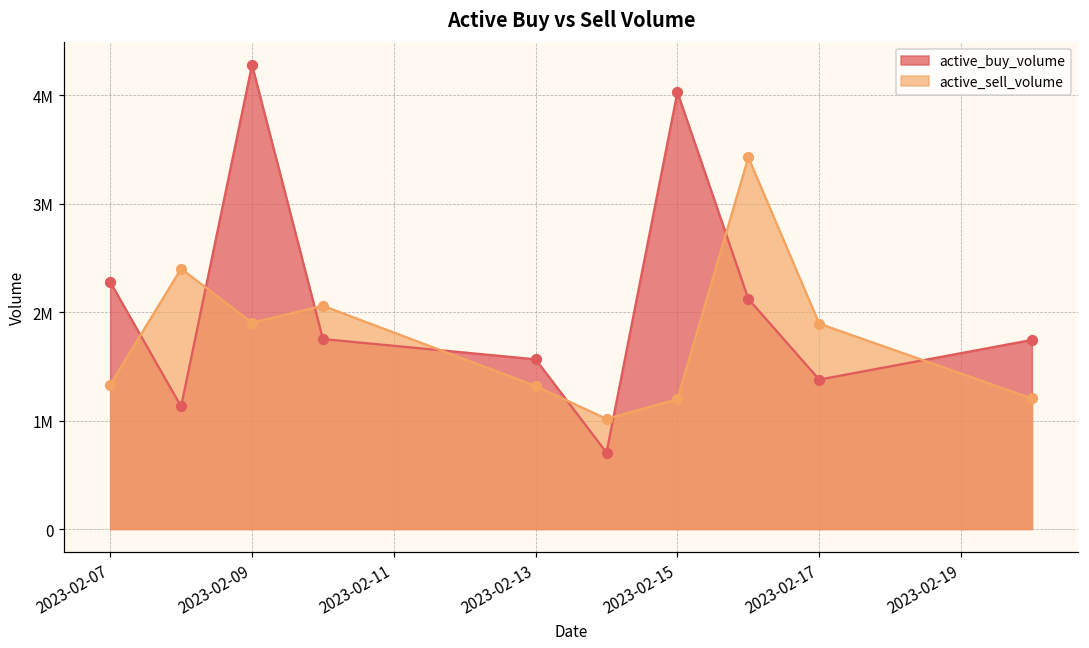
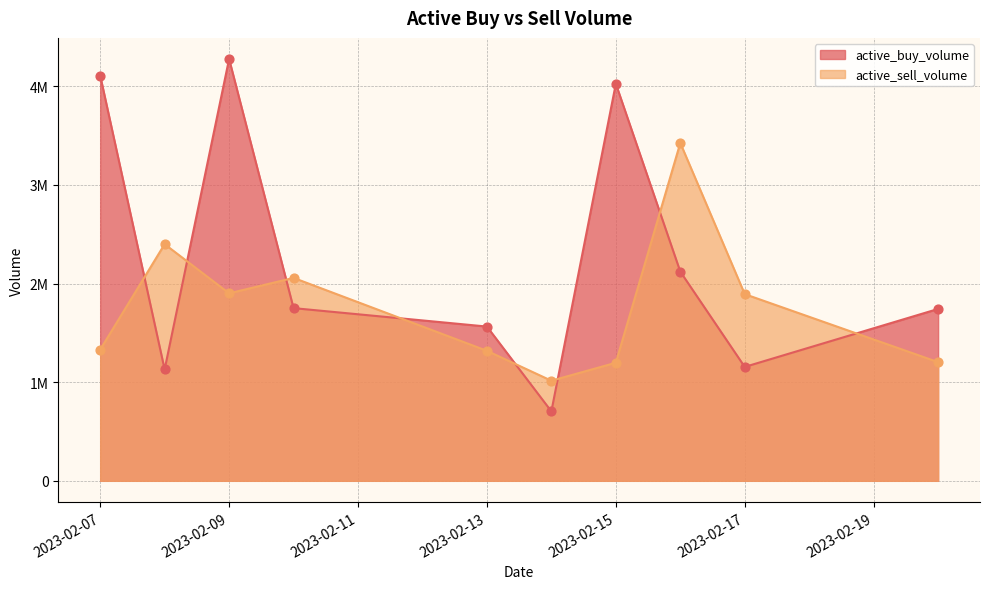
  {
    "active_buy_volume": {
-     "2023-02-07": 2300000,
+     "2023-02-07": 4100000,
      "2023-02-09": 4300000,
      "2023-02-13": 1600000,
      "2023-02-15": 4000000,
-     "2023-02-17": 1400000
+     "2023-02-17": 1200000
    },
    "active_sell_volume": {
      "2023-02-07": 1300000,
      "2023-02-09": 1900000,
      "2023-02-13": 1300000,
      "2023-02-15": 1200000,
      "2023-02-17": 1900000
    }
  }
